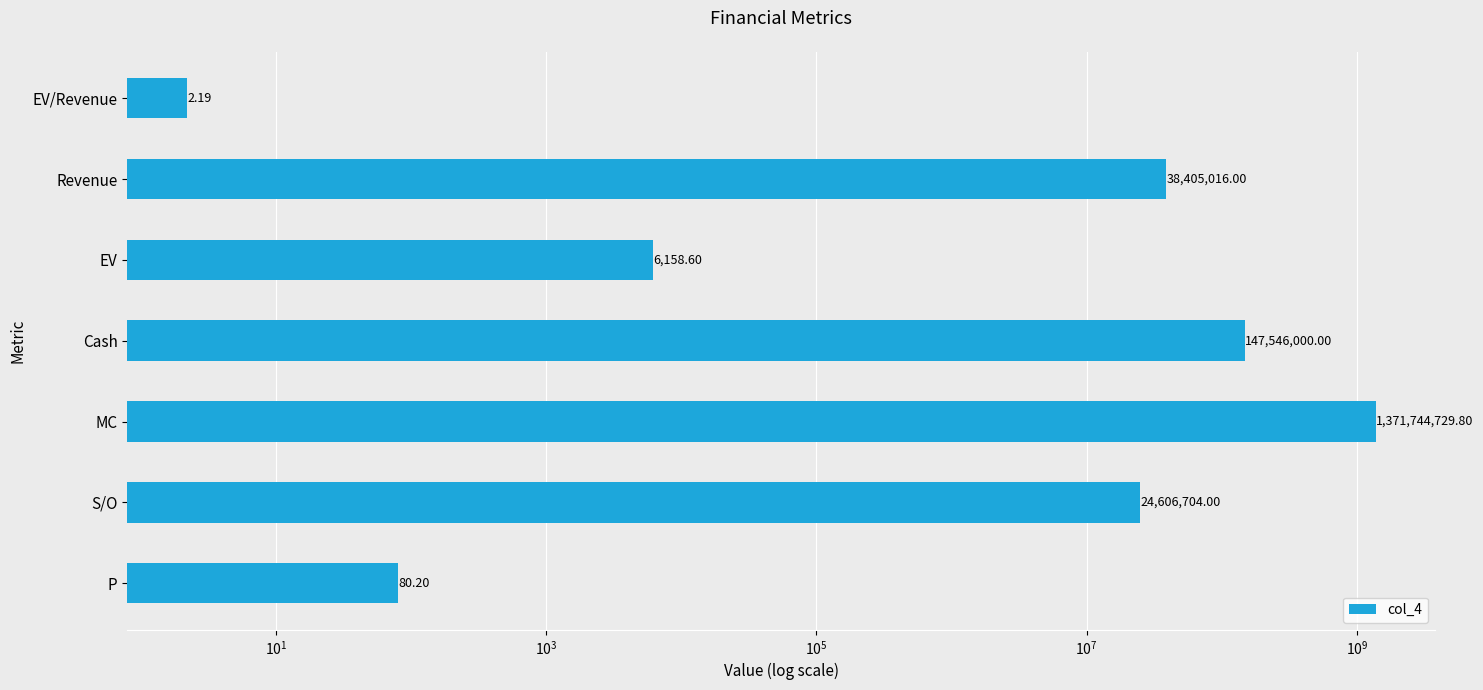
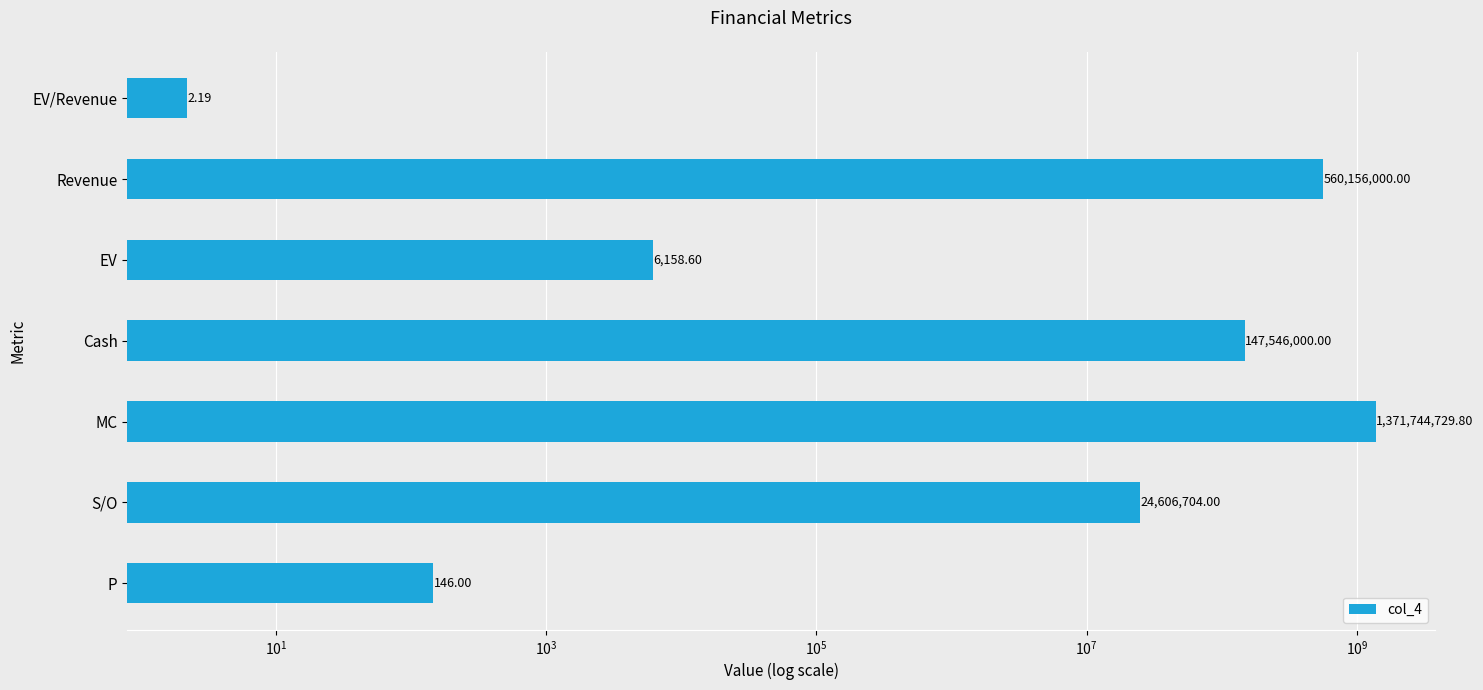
  {
    "EV/Revenue": "2.19",
-   "Revenue": "38,405,016.00",
+   "Revenue": "560,156,000.00",
    "EV": "6,158.60",
    "Cash": "147,546,000.00",
    "MC": "1,371,744,729.80",
    "S/O": "24,606,704.00",
-   "P": "80.20"
+   "P": "146.00"
  }
